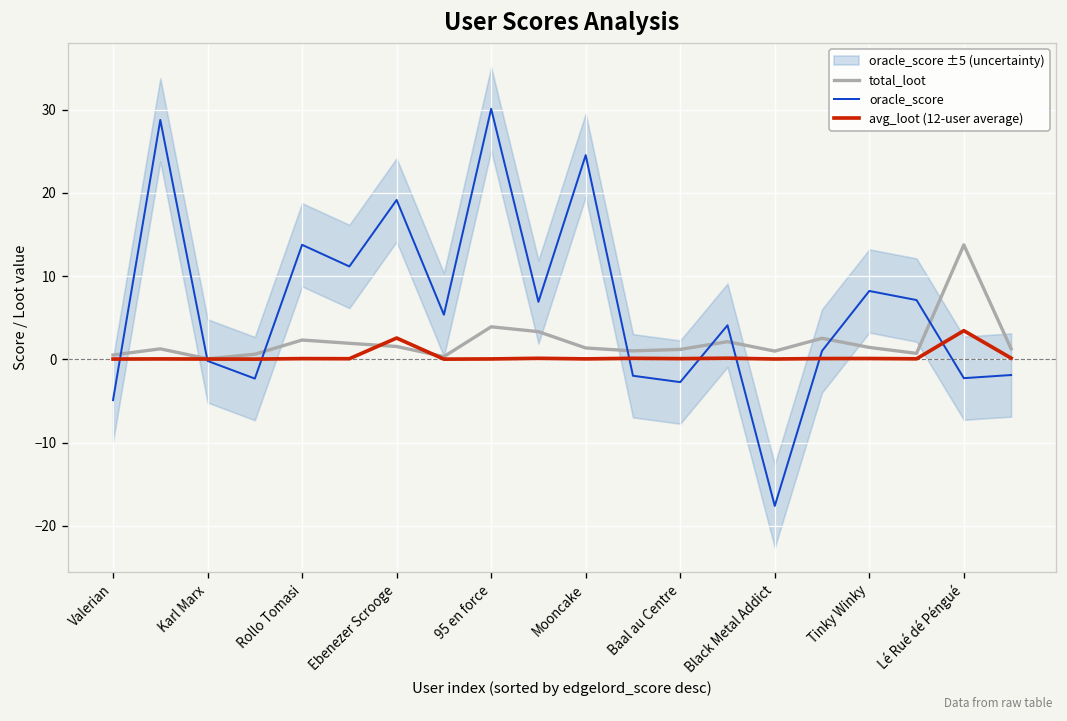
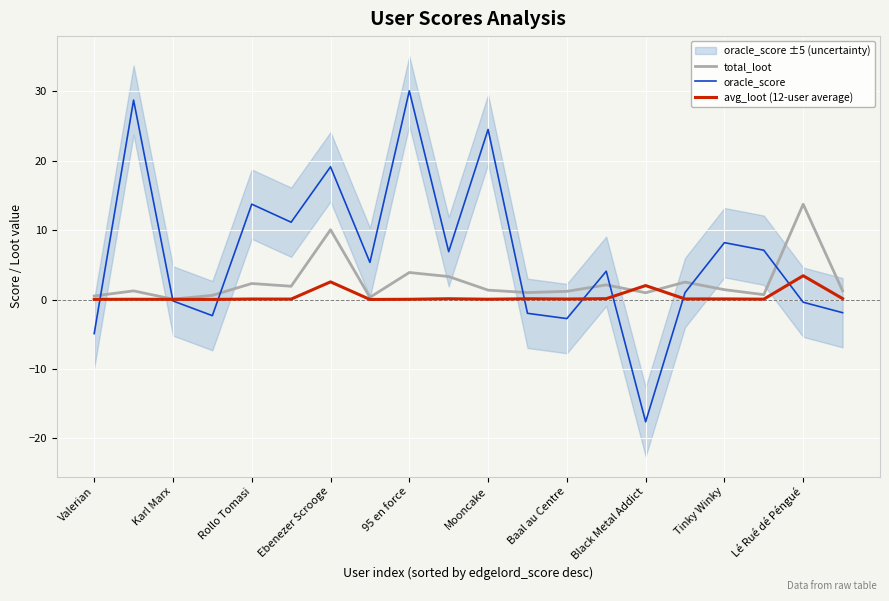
  {
    "total_loot": {
      "Valerian": 1,
      "Rollo Tomasi": 2,
-     "Ebenezer Scrooge": 2,
+     "Ebenezer Scrooge": 10,
      "95 en force": 4,
      "Mooncake": 1,
      "Baal au Centre": 1,
      "Black Metal Addict": 1,
      "Tinky Winky": 1,
      "Lé Rué dé Péngué": 14
    },
    "oracle_score": {
      "Valerian": -5,
      "Rollo Tomasi": 14,
      "Ebenezer Scrooge": 19,
      "95 en force": 30,
      "Mooncake": 25,
      "Baal au Centre": -3,
      "Black Metal Addict": -18,
      "Tinky Winky": 8,
-     "Lé Rué dé Péngué": -2
+     "Lé Rué dé Péngué": 0
    },
    "avg_loot (12-user average)": {
      "Rollo Tomasi": 0,
      "Ebenezer Scrooge": 3,
      "95 en force": 0,
      "Mooncake": 0,
      "Baal au Centre": 0,
-     "Black Metal Addict": 0,
+     "Black Metal Addict": 2,
      "Tinky Winky": 0,
      "Lé Rué dé Péngué": 3
    }
  }
